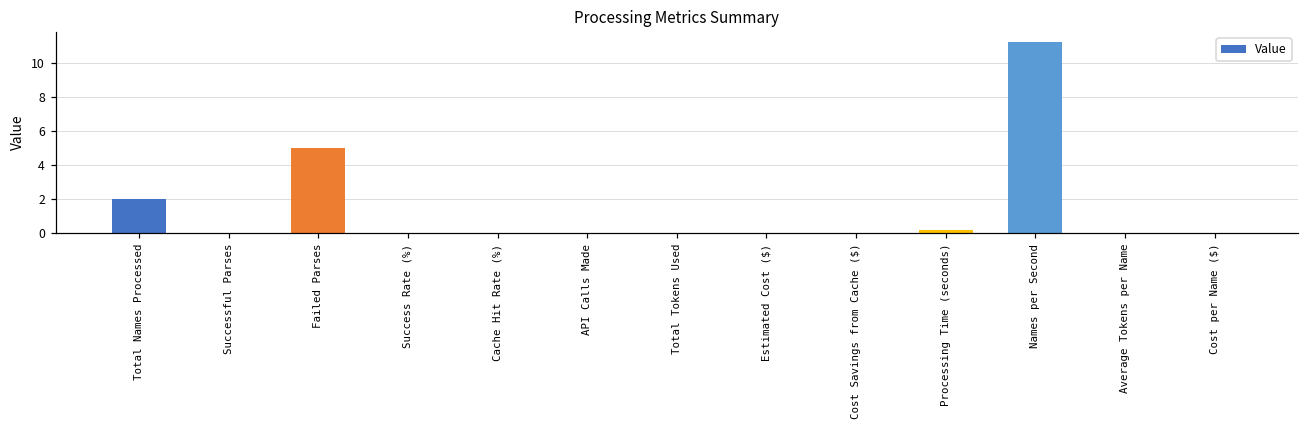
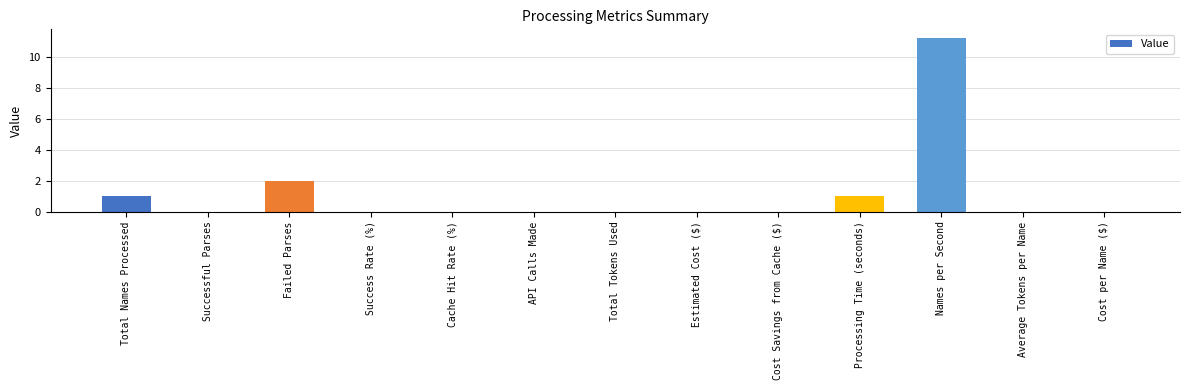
  {
-   "Total Names Processed": 2,
+   "Total Names Processed": 1,
    "Successful Parses": 0.0,
-   "Failed Parses": 5,
+   "Failed Parses": 2,
    "Success Rate (%)": 0.0,
    "Cache Hit Rate (%)": 0.0,
    "API Calls Made": 0.0,
    "Total Tokens Used": 0.0,
    "Estimated Cost ($)": 0.0,
    "Cost Savings from Cache ($)": 0.0,
-   "Processing Time (seconds)": 0.2,
+   "Processing Time (seconds)": 1.0,
    "Names per Second": 11.3,
    "Average Tokens per Name": 0.0,
    "Cost per Name ($)": 0.0
  }
